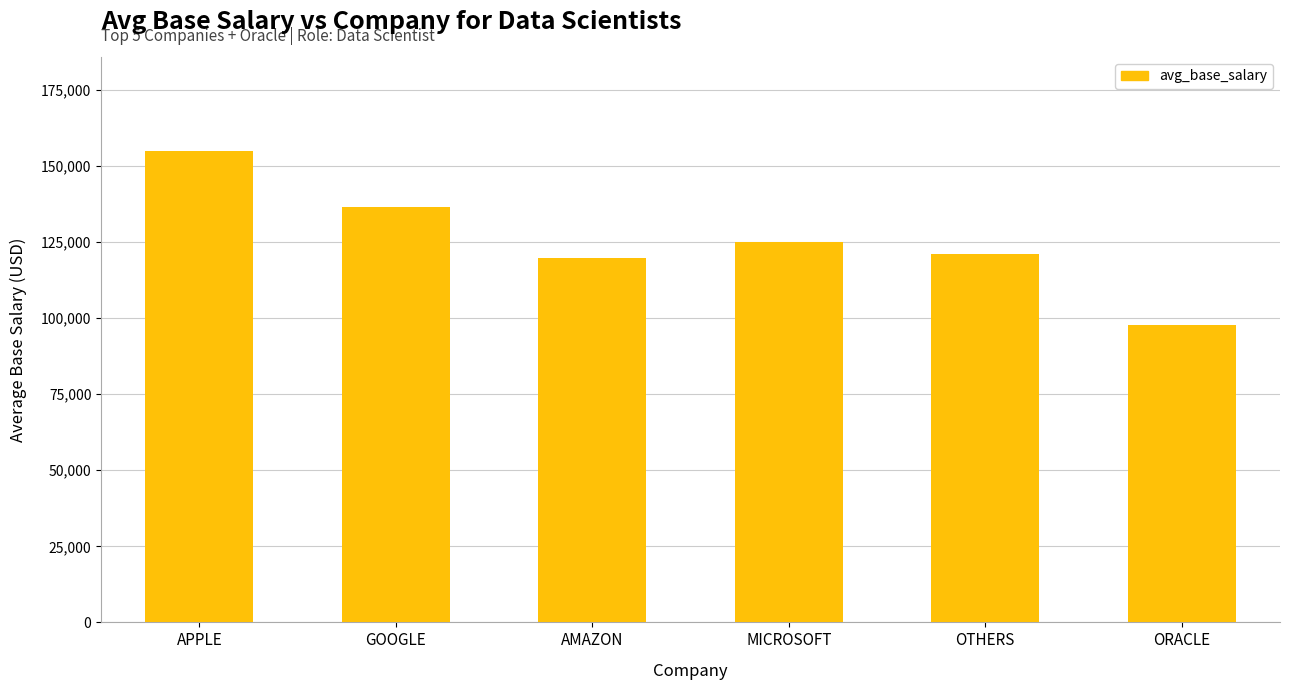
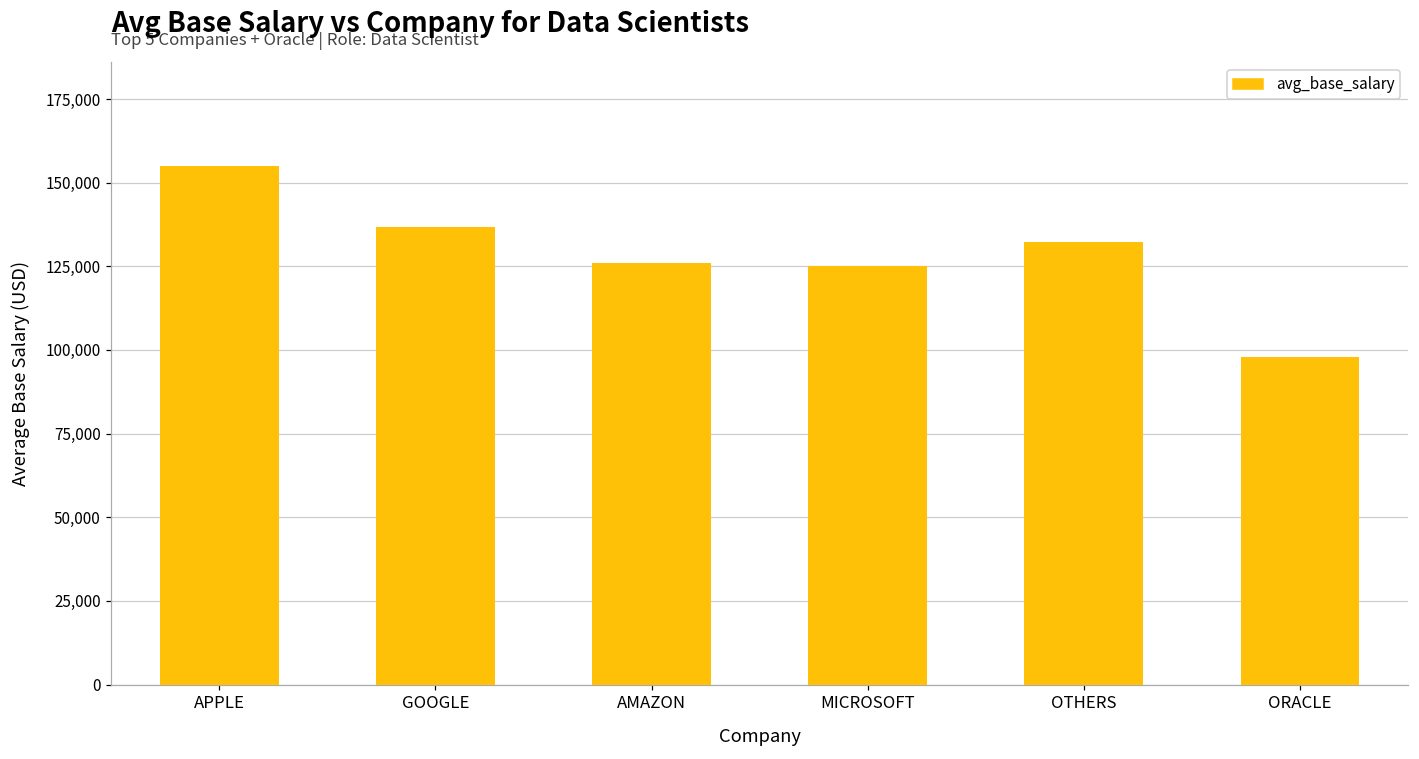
  {
    "APPLE": "155,000",
    "GOOGLE": "137,000",
-   "AMAZON": "120,000",
+   "AMAZON": "126,000",
    "MICROSOFT": "125,000",
-   "OTHERS": "121,000",
+   "OTHERS": "132,000",
    "ORACLE": "98,000"
  }
